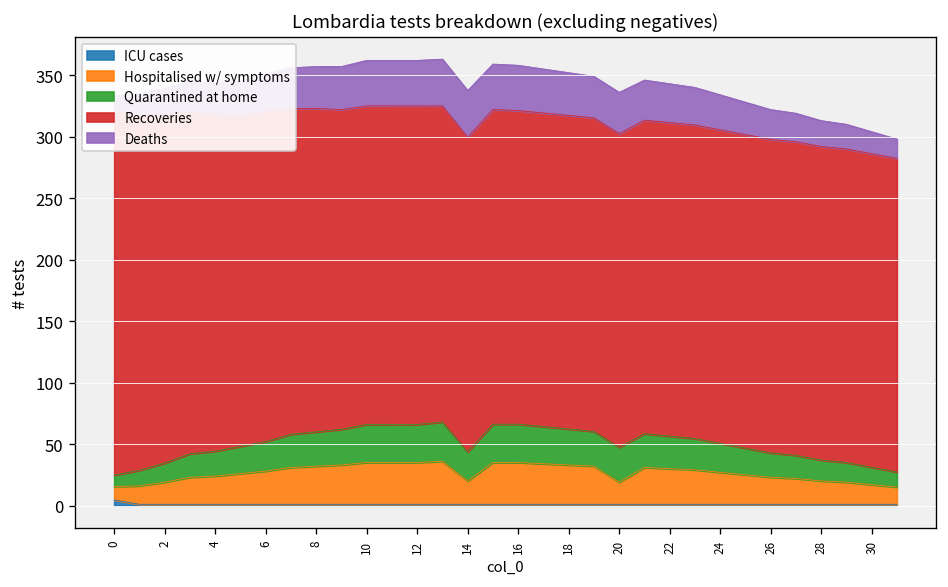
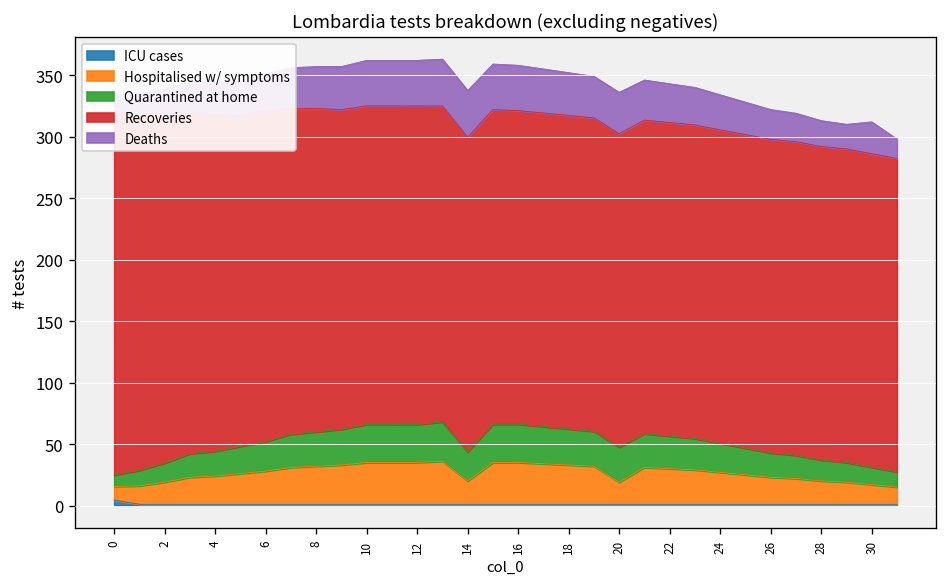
  {
    "ICU cases": {
      "0": 5,
      "2": 1,
      "4": 1,
      "6": 1,
      "8": 1,
      "10": 1,
      "12": 1,
      "14": 1,
      "16": 1,
      "18": 1,
      "20": 1,
      "22": 1,
      "24": 1,
      "26": 1,
      "28": 1,
      "30": 1
    },
    "Hospitalised w/ symptoms": {
      "0": 11,
      "2": 18,
      "4": 23,
      "6": 27,
      "8": 31,
      "10": 34,
      "12": 34,
      "14": 19,
      "16": 34,
      "18": 32,
      "20": 18,
      "22": 29,
      "24": 26,
      "26": 22,
      "28": 19,
      "30": 16
    },
    "Quarantined at home": {
      "0": 9,
      "2": 16,
      "4": 20,
      "6": 24,
      "8": 28,
      "10": 31,
      "12": 31,
      "14": 24,
      "16": 31,
      "18": 29,
      "20": 28,
      "22": 26,
      "24": 24,
      "26": 20,
      "28": 17,
      "30": 14
    },
    "Recoveries": {
      "8": 263,
      "10": 259,
      "12": 259,
      "14": 256,
      "16": 255,
      "18": 255,
      "20": 255,
      "22": 255,
      "24": 255,
      "26": 255,
      "28": 255,
      "30": 255
    },
    "Deaths": {
      "8": 34,
      "10": 37,
      "12": 37,
      "14": 38,
      "16": 37,
      "18": 35,
      "20": 34,
      "22": 32,
      "24": 28,
      "26": 24,
      "28": 21,
-     "30": 18
+     "30": 26
    }
  }
